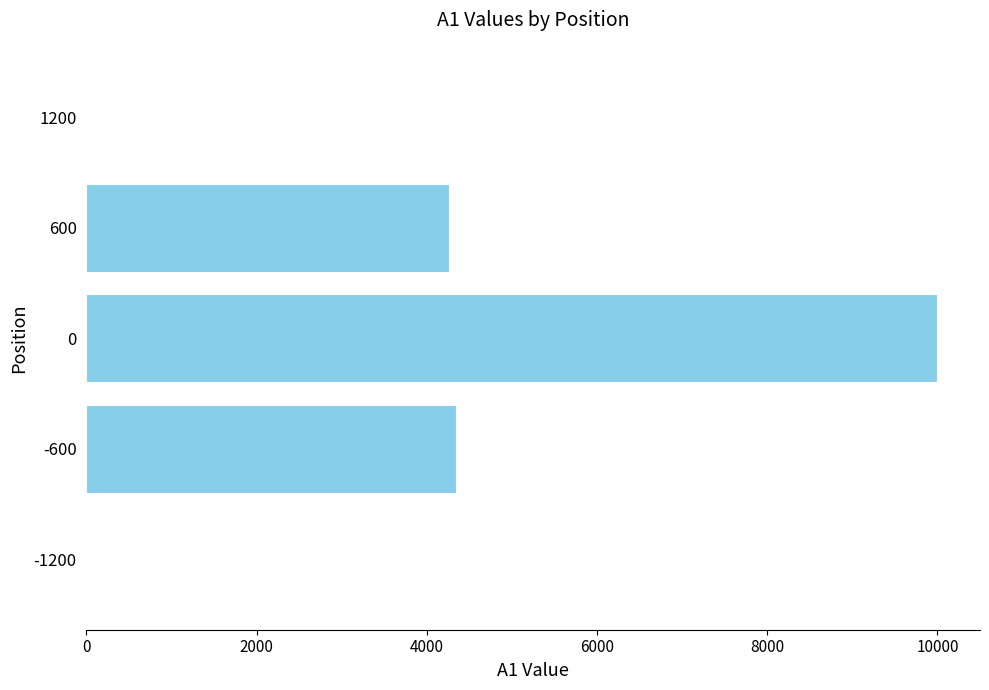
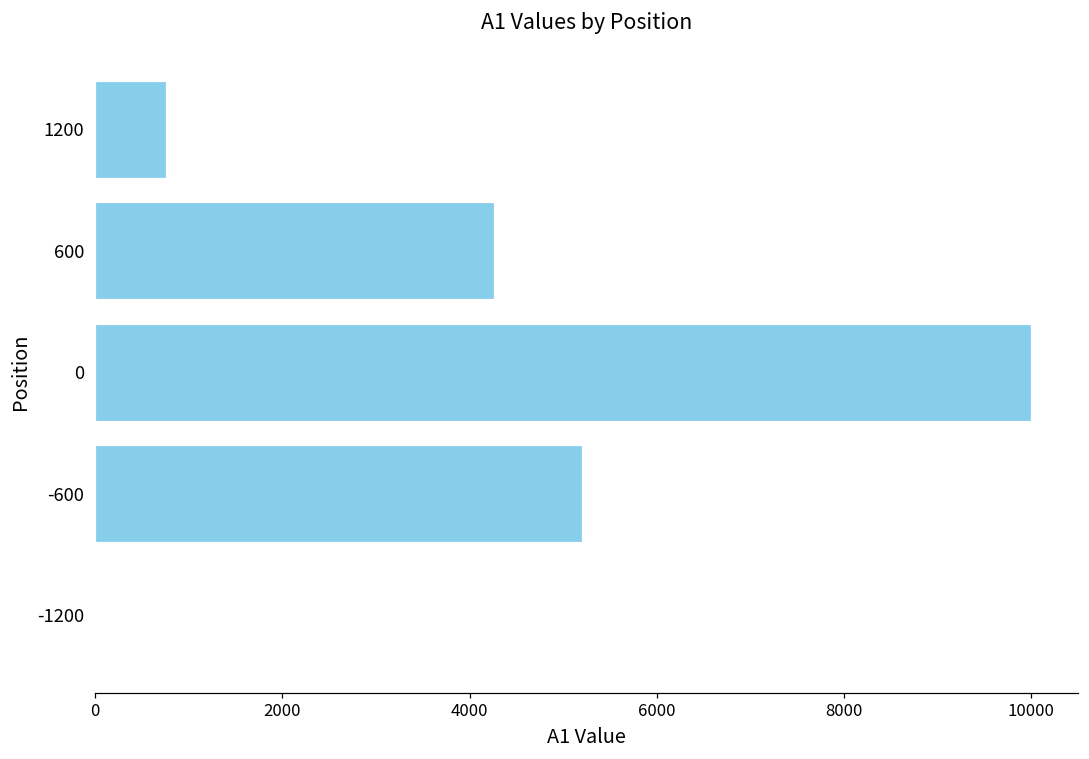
  {
-   "1200": 0,
+   "1200": 800,
    "600": 4300,
    "0": 10000,
-   "-600": 4300
+   "-600": 5200
  }
